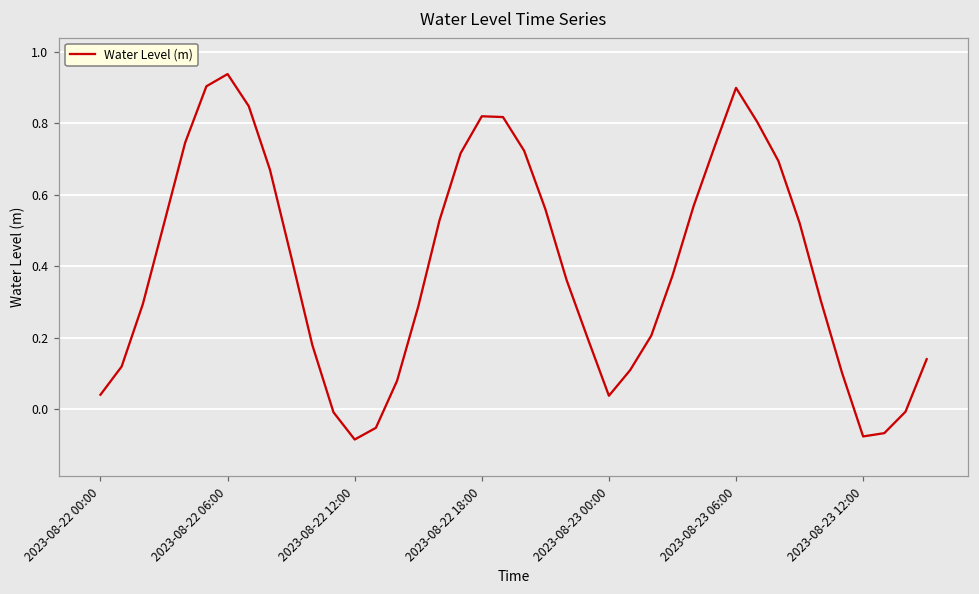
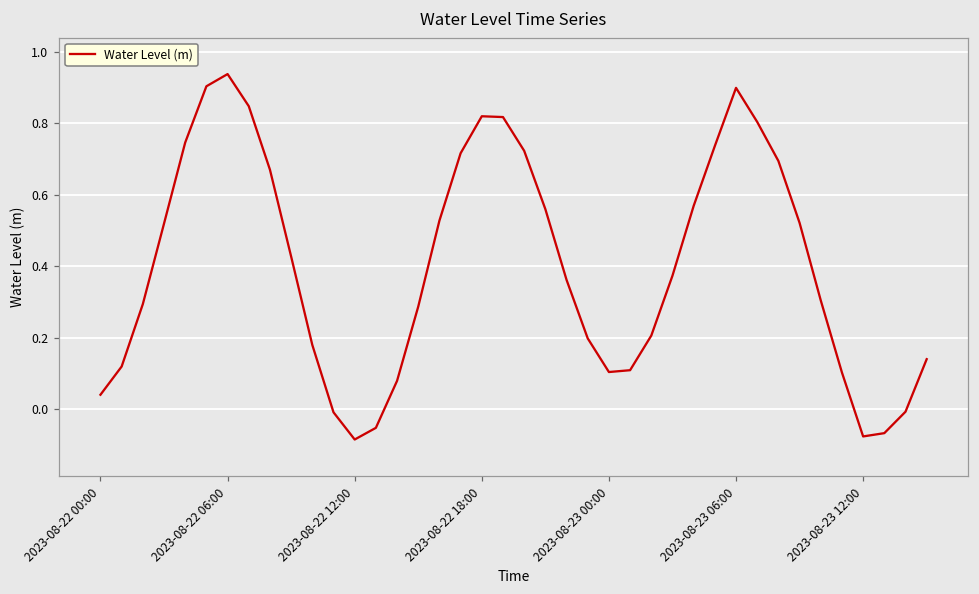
  {
    "2023-08-22 00:00": 0.04,
    "2023-08-22 06:00": 0.94,
    "2023-08-22 12:00": -0.09,
    "2023-08-22 18:00": 0.82,
-   "2023-08-23 00:00": 0.04,
+   "2023-08-23 00:00": 0.10,
    "2023-08-23 06:00": 0.90,
    "2023-08-23 12:00": -0.08
  }
